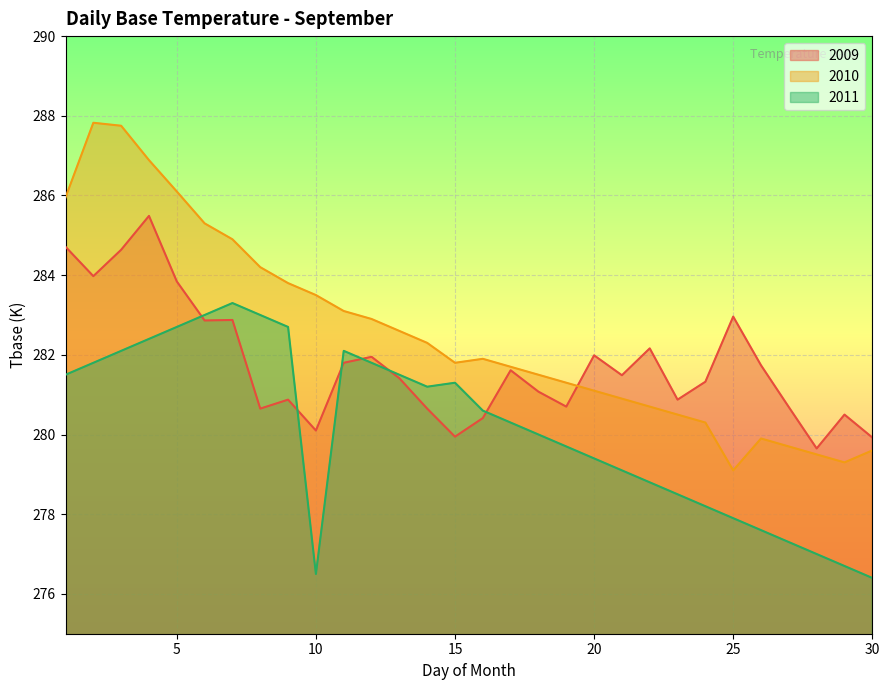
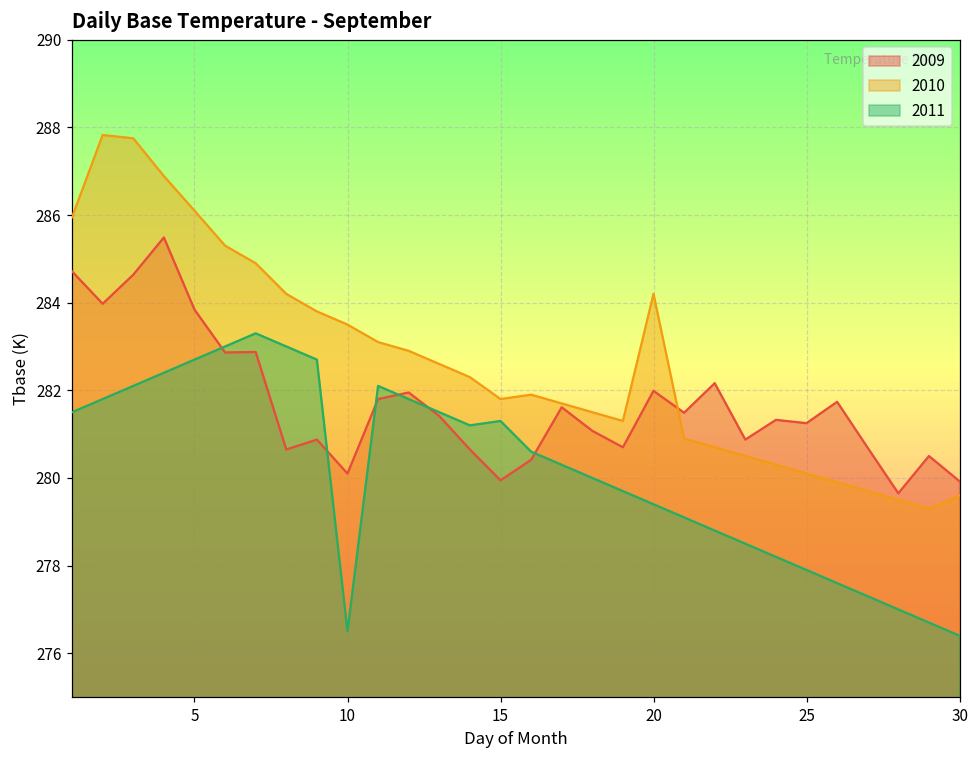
  {
    "2009": {
      "5": 283.8,
      "10": 280.1,
      "15": 279.9,
      "20": 282.0,
-     "25": 283.0,
+     "25": 281.3,
      "30": 279.9
    },
    "2010": {
      "5": 286.1,
      "10": 283.5,
      "15": 281.8,
-     "20": 281.1,
-     "25": 279.1,
+     "20": 284.2,
+     "25": 280.1,
      "30": 279.6
    },
    "2011": {
      "5": 282.7,
      "10": 276.5,
      "15": 281.3,
      "20": 279.4,
      "25": 277.9,
      "30": 276.4
    }
  }
